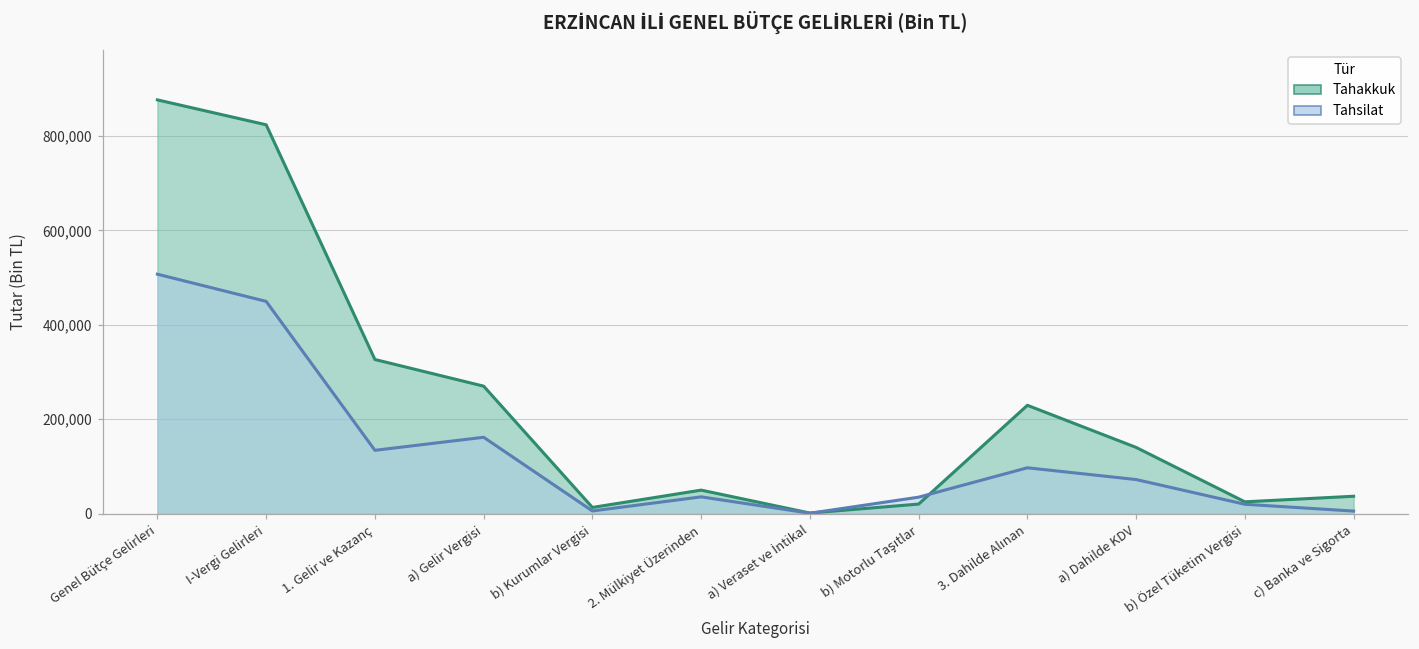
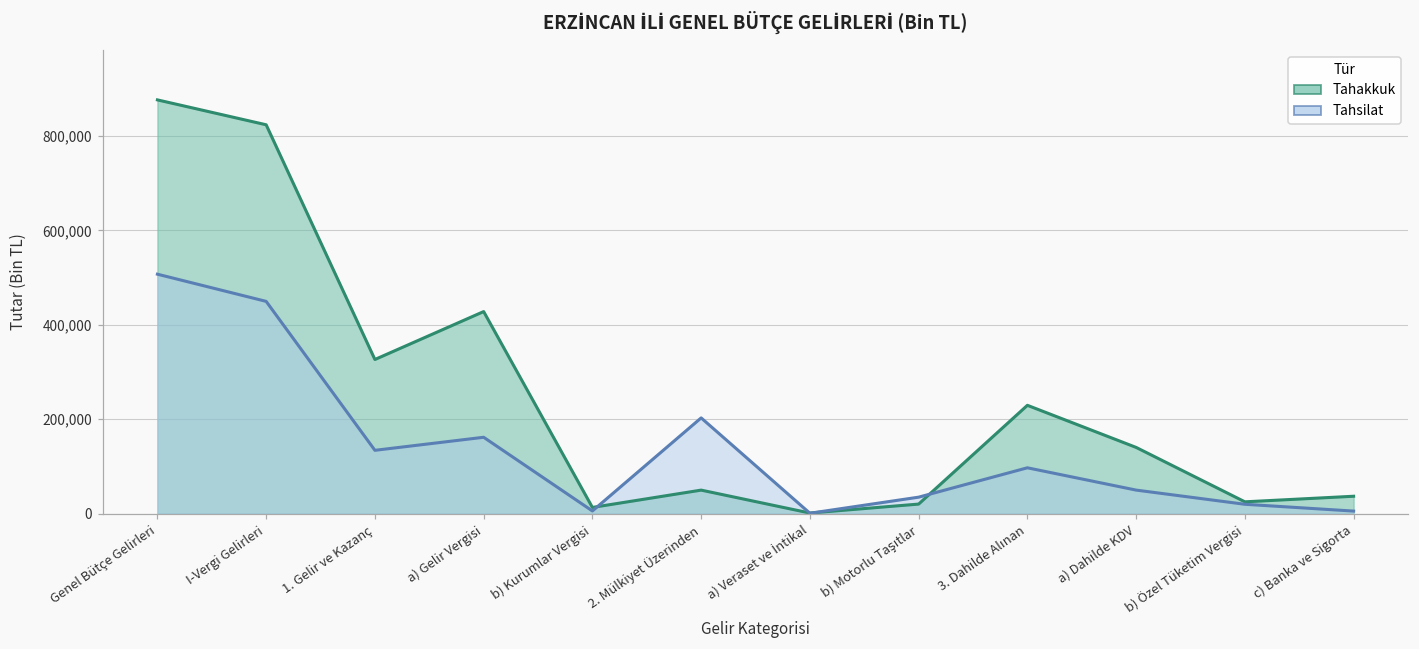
  {
    "Tahakkuk": {
      "Genel Bütçe Gelirleri": "880,000",
      "I-Vergi Gelirleri": "820,000",
      "1. Gelir ve Kazanç": "330,000",
-     "a) Gelir Vergisi": "270,000",
+     "a) Gelir Vergisi": "430,000",
      "b) Kurumlar Vergisi": "10,000",
      "2. Mülkiyet Üzerinden": "50,000",
      "b) Motorlu Taşıtlar": "20,000",
      "3. Dahilde Alınan": "230,000",
      "a) Dahilde KDV": "140,000",
      "c) Banka ve Sigorta": "40,000"
    },
    "Tahsilat": {
      "Genel Bütçe Gelirleri": "510,000",
      "I-Vergi Gelirleri": "450,000",
      "1. Gelir ve Kazanç": "130,000",
      "a) Gelir Vergisi": "160,000",
      "b) Kurumlar Vergisi": "10,000",
-     "2. Mülkiyet Üzerinden": "40,000",
+     "2. Mülkiyet Üzerinden": "200,000",
      "b) Motorlu Taşıtlar": "30,000",
      "3. Dahilde Alınan": "100,000",
-     "a) Dahilde KDV": "70,000",
+     "a) Dahilde KDV": "50,000",
      "c) Banka ve Sigorta": "10,000"
    }
  }
